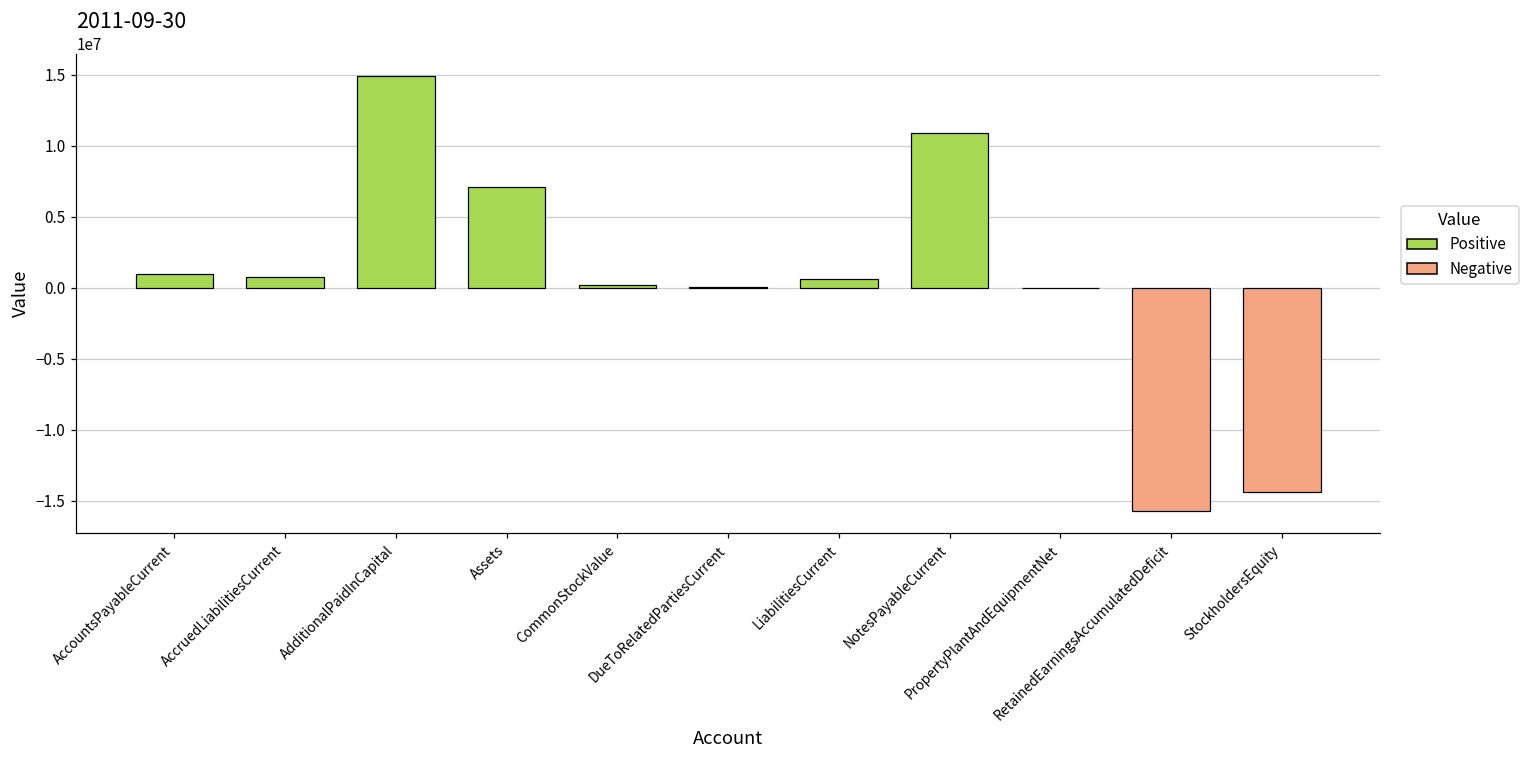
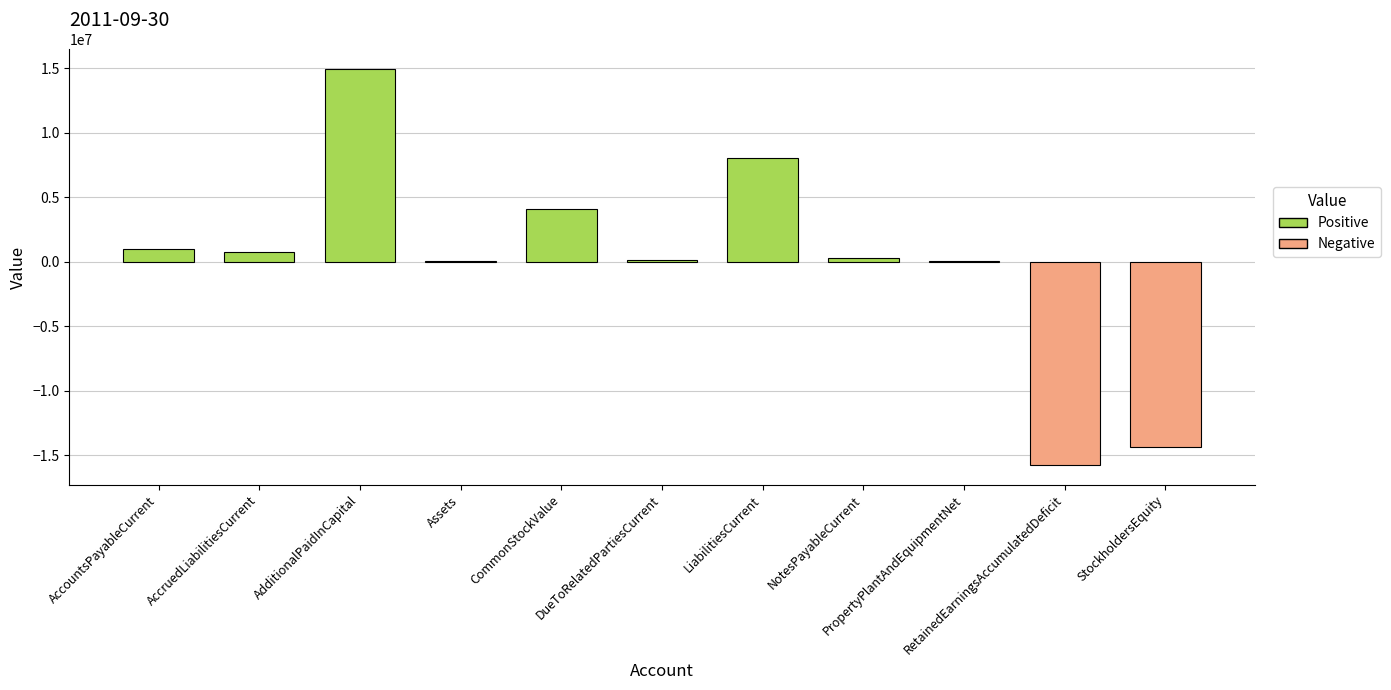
  {
    "AccountsPayableCurrent": 1000000,
    "AccruedLiabilitiesCurrent": 800000,
    "AdditionalPaidInCapital": 14900000,
-   "Assets": 7100000,
-   "CommonStockValue": 200000,
-   "LiabilitiesCurrent": 700000,
-   "NotesPayableCurrent": 10900000,
+   "Assets": 0,
+   "CommonStockValue": 4100000,
+   "LiabilitiesCurrent": 8100000,
+   "NotesPayableCurrent": 300000,
    "RetainedEarningsAccumulatedDeficit": -15700000,
    "StockholdersEquity": -14400000
  }
